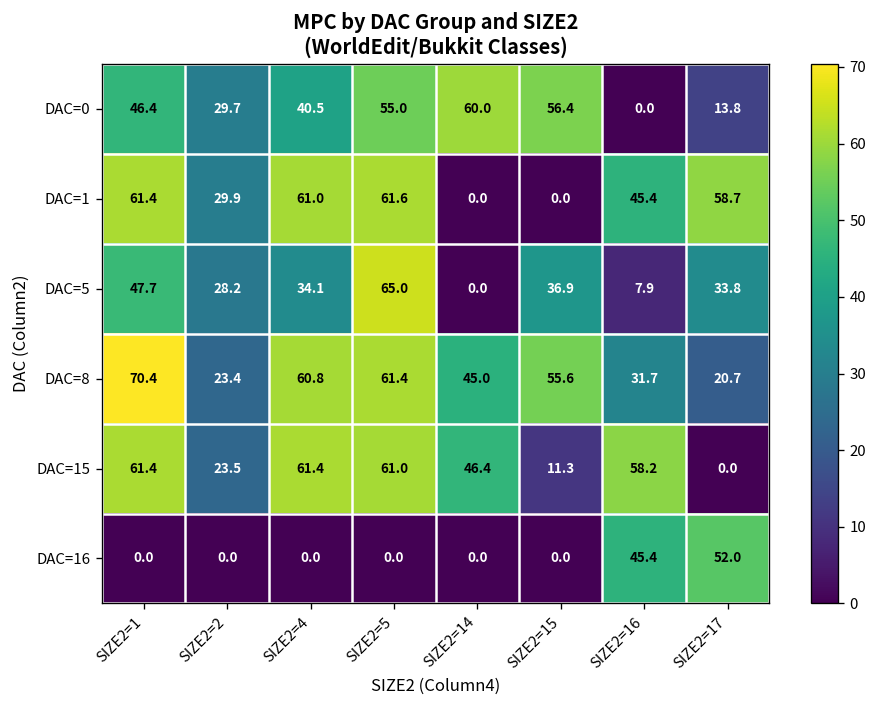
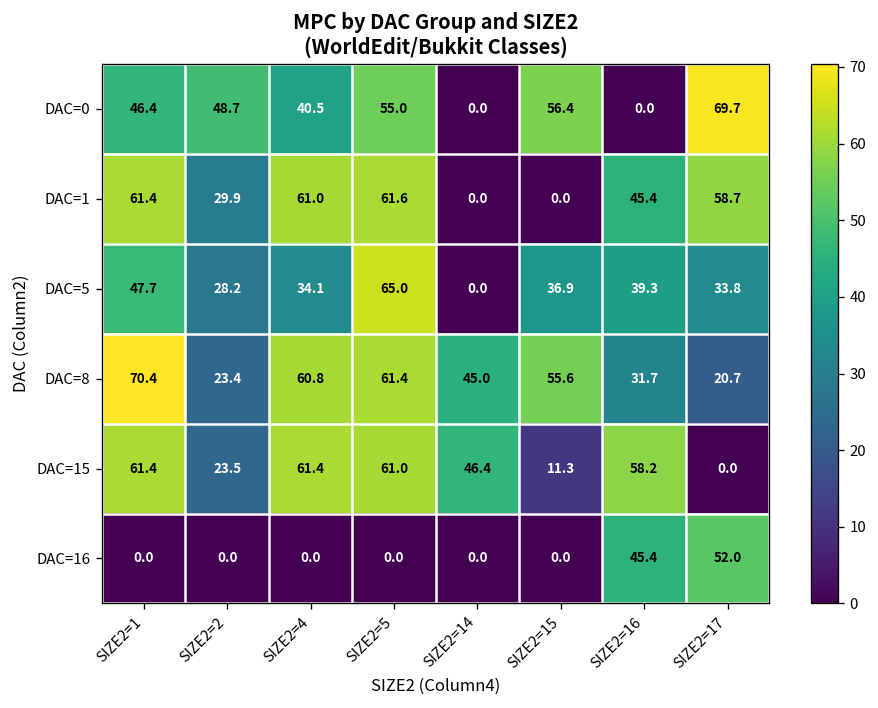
  {
    "DAC=0": {
      "SIZE2=1": 46.4,
-     "SIZE2=2": 29.7,
+     "SIZE2=2": 48.7,
      "SIZE2=4": 40.5,
      "SIZE2=5": 55.0,
-     "SIZE2=14": 60.0,
+     "SIZE2=14": 0.0,
      "SIZE2=15": 56.4,
      "SIZE2=16": 0.0,
-     "SIZE2=17": 13.8
+     "SIZE2=17": 69.7
    },
    "DAC=1": {
      "SIZE2=1": 61.4,
      "SIZE2=2": 29.9,
      "SIZE2=4": 61.0,
      "SIZE2=5": 61.6,
      "SIZE2=14": 0.0,
      "SIZE2=15": 0.0,
      "SIZE2=16": 45.4,
      "SIZE2=17": 58.7
    },
    "DAC=5": {
      "SIZE2=1": 47.7,
      "SIZE2=2": 28.2,
      "SIZE2=4": 34.1,
      "SIZE2=5": 65.0,
      "SIZE2=14": 0.0,
      "SIZE2=15": 36.9,
-     "SIZE2=16": 7.9,
+     "SIZE2=16": 39.3,
      "SIZE2=17": 33.8
    },
    "DAC=8": {
      "SIZE2=1": 70.4,
      "SIZE2=2": 23.4,
      "SIZE2=4": 60.8,
      "SIZE2=5": 61.4,
      "SIZE2=14": 45.0,
      "SIZE2=15": 55.6,
      "SIZE2=16": 31.7,
      "SIZE2=17": 20.7
    },
    "DAC=15": {
      "SIZE2=1": 61.4,
      "SIZE2=2": 23.5,
      "SIZE2=4": 61.4,
      "SIZE2=5": 61.0,
      "SIZE2=14": 46.4,
      "SIZE2=15": 11.3,
      "SIZE2=16": 58.2,
      "SIZE2=17": 0.0
    },
    "DAC=16": {
      "SIZE2=1": 0.0,
      "SIZE2=2": 0.0,
      "SIZE2=4": 0.0,
      "SIZE2=5": 0.0,
      "SIZE2=14": 0.0,
      "SIZE2=15": 0.0,
      "SIZE2=16": 45.4,
      "SIZE2=17": 52.0
    }
  }
